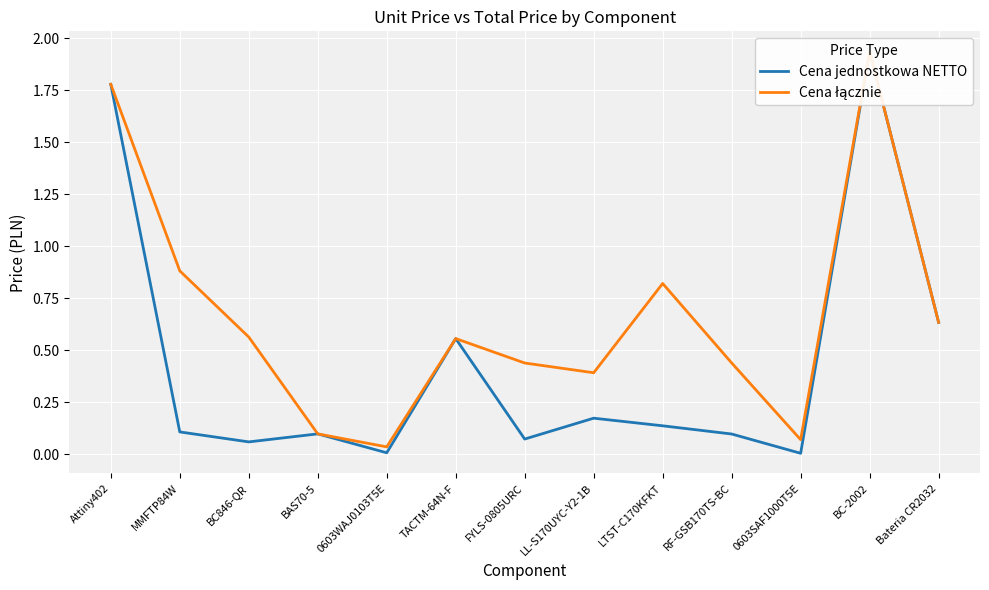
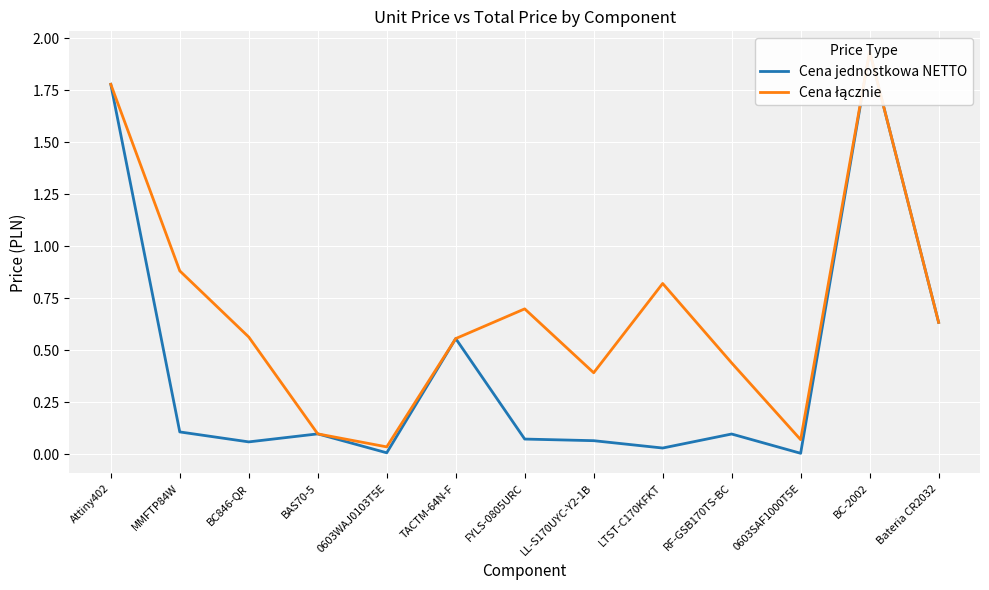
  {
    "Cena jednostkowa NETTO": {
      "MMFTP84W": 0.11,
      "BC846-QR": 0.06,
      "0603WAJ0103T5E": 0.01,
      "FYLS-0805URC": 0.07,
-     "LL-S170UYC-Y2-1B": 0.17,
-     "LTST-C170KFKT": 0.14,
+     "LL-S170UYC-Y2-1B": 0.07,
+     "LTST-C170KFKT": 0.03,
      "RF-GSB170TS-BC": 0.10,
      "0603SAF1000T5E": 0.00
    },
    "Cena łącznie": {
      "MMFTP84W": 0.88,
      "BC846-QR": 0.56,
      "0603WAJ0103T5E": 0.04,
-     "FYLS-0805URC": 0.44,
+     "FYLS-0805URC": 0.70,
      "LL-S170UYC-Y2-1B": 0.39,
      "LTST-C170KFKT": 0.82,
      "RF-GSB170TS-BC": 0.44,
      "0603SAF1000T5E": 0.07
    }
  }
